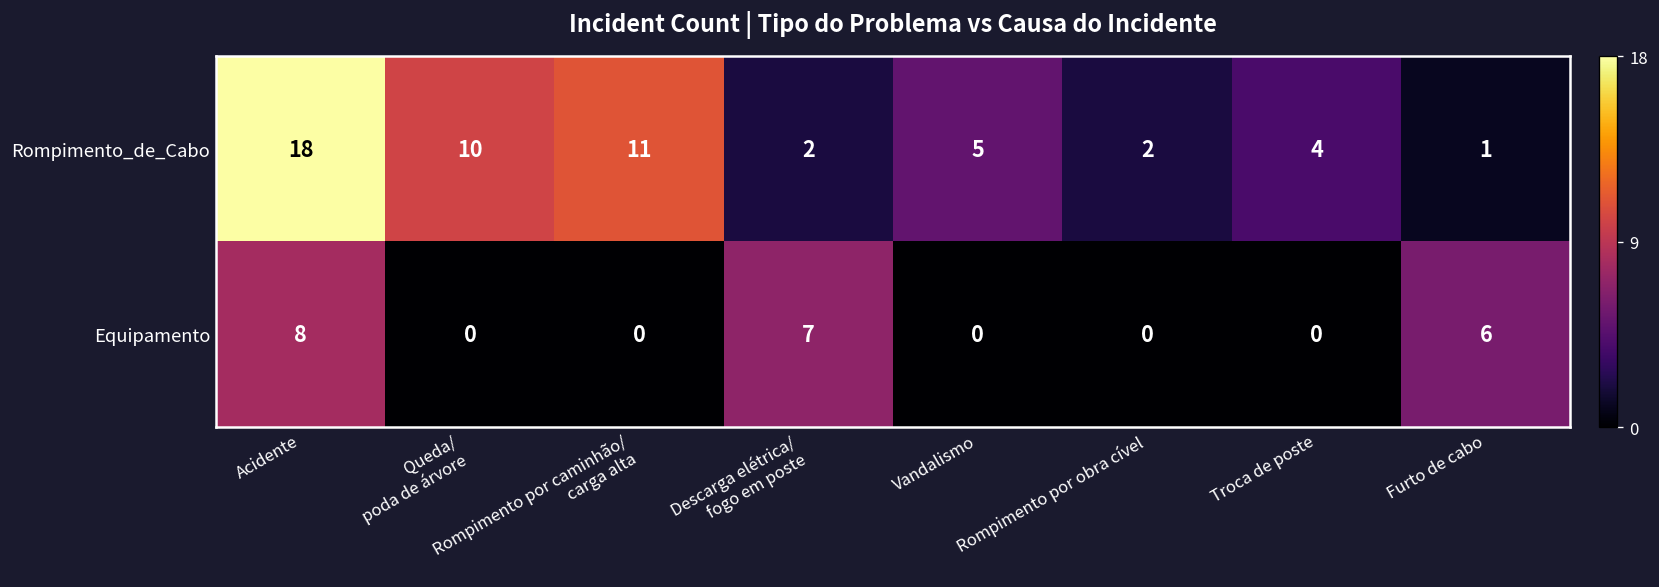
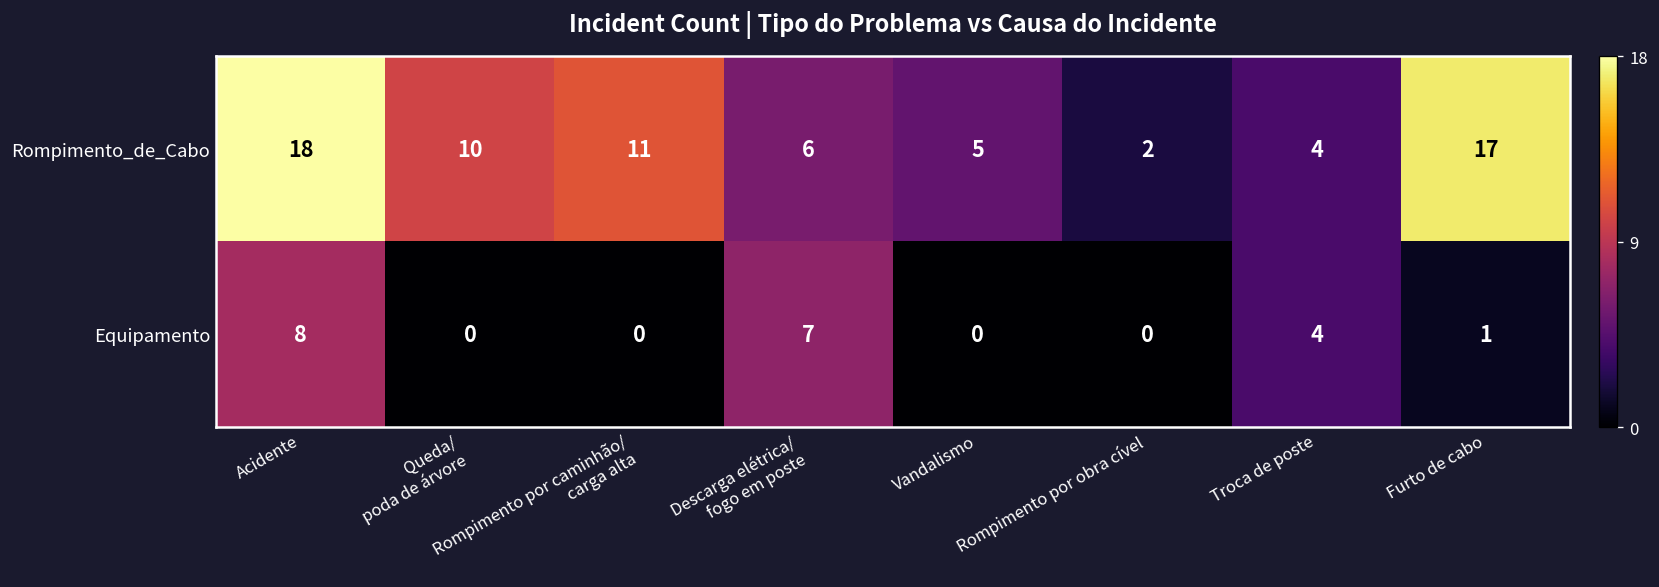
  {
    "Rompimento_de_Cabo": {
      "Acidente": 18,
      "Queda/ poda de árvore": 10,
      "Rompimento por caminhão/ carga alta": 11,
-     "Descarga elétrica/ fogo em poste": 2,
+     "Descarga elétrica/ fogo em poste": 6,
      "Vandalismo": 5,
      "Rompimento por obra cível": 2,
      "Troca de poste": 4,
-     "Furto de cabo": 1
+     "Furto de cabo": 17
    },
    "Equipamento": {
      "Acidente": 8,
      "Queda/ poda de árvore": 0,
      "Rompimento por caminhão/ carga alta": 0,
      "Descarga elétrica/ fogo em poste": 7,
      "Vandalismo": 0,
      "Rompimento por obra cível": 0,
-     "Troca de poste": 0,
-     "Furto de cabo": 6
+     "Troca de poste": 4,
+     "Furto de cabo": 1
    }
  }
